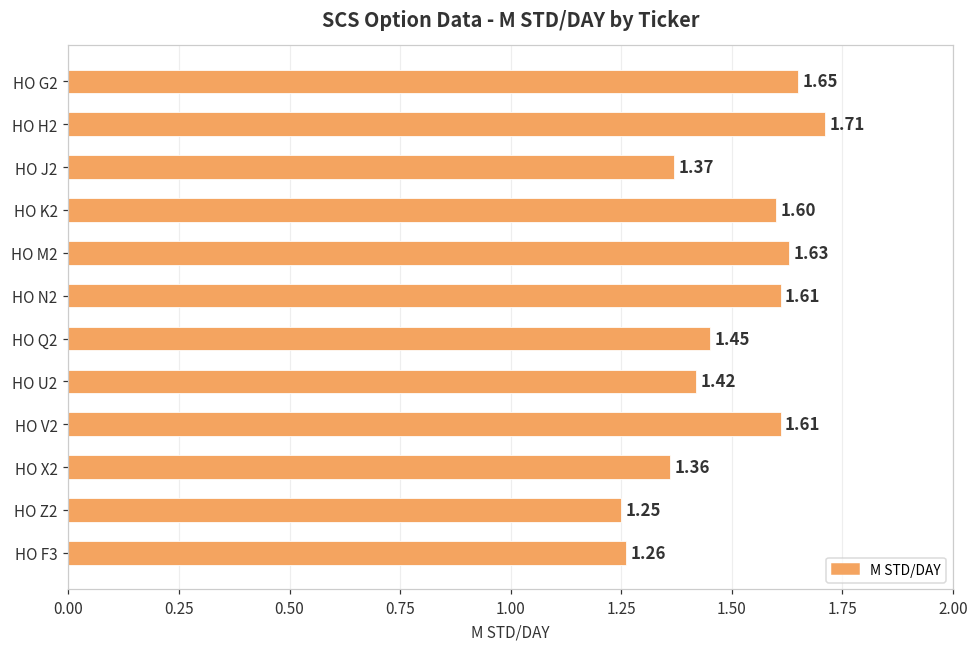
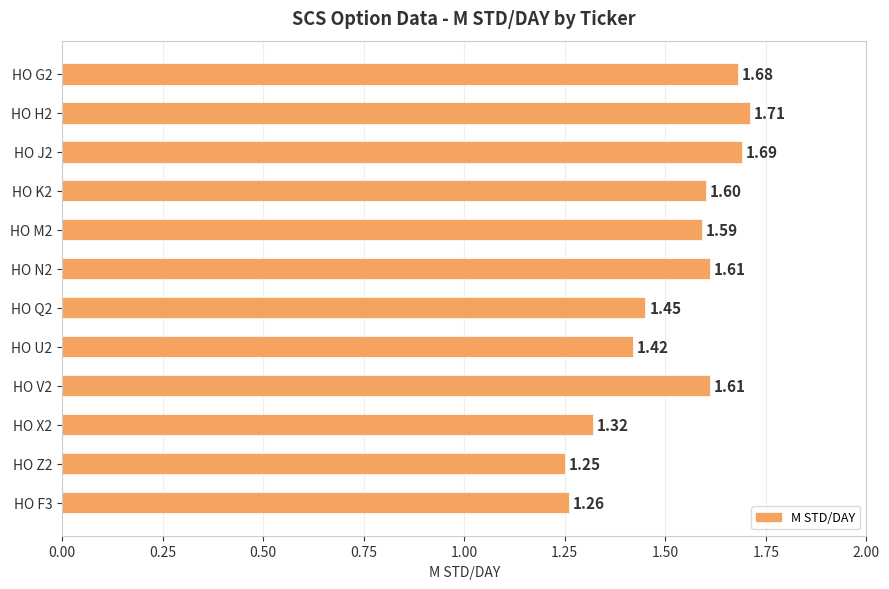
  {
-   "HO G2": 1.65,
+   "HO G2": 1.68,
    "HO H2": 1.71,
-   "HO J2": 1.37,
+   "HO J2": 1.69,
    "HO K2": 1.60,
-   "HO M2": 1.63,
+   "HO M2": 1.59,
    "HO N2": 1.61,
    "HO Q2": 1.45,
    "HO U2": 1.42,
    "HO V2": 1.61,
-   "HO X2": 1.36,
+   "HO X2": 1.32,
    "HO Z2": 1.25,
    "HO F3": 1.26
  }
